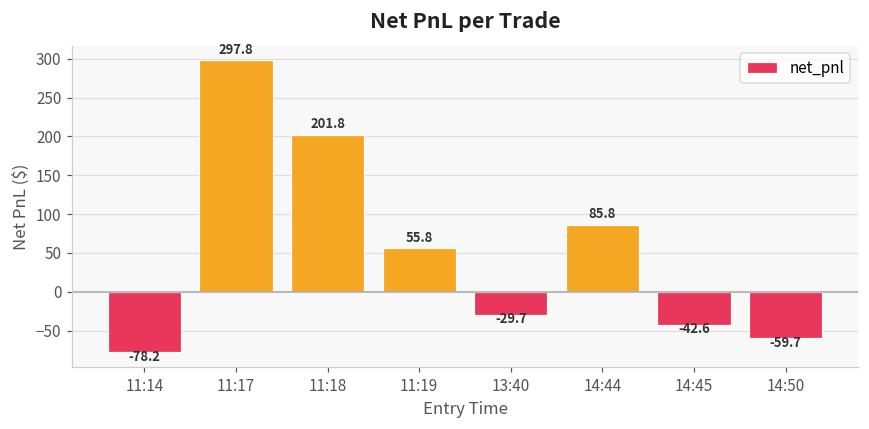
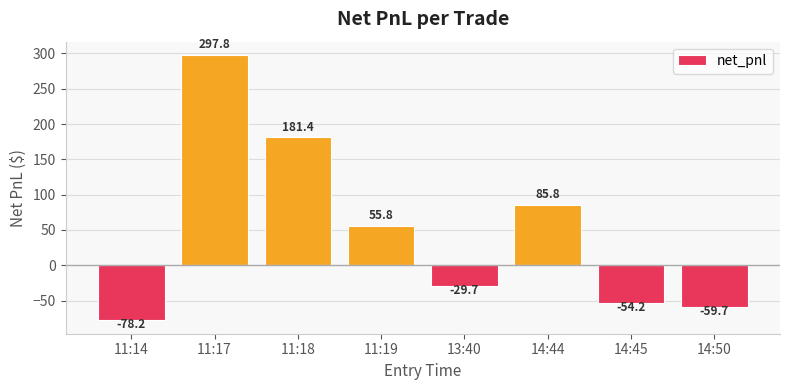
  {
    "11:14": -78.2,
    "11:17": 297.8,
-   "11:18": 201.8,
+   "11:18": 181.4,
    "11:19": 55.8,
    "13:40": -29.7,
    "14:44": 85.8,
-   "14:45": -42.6,
+   "14:45": -54.2,
    "14:50": -59.7
  }
